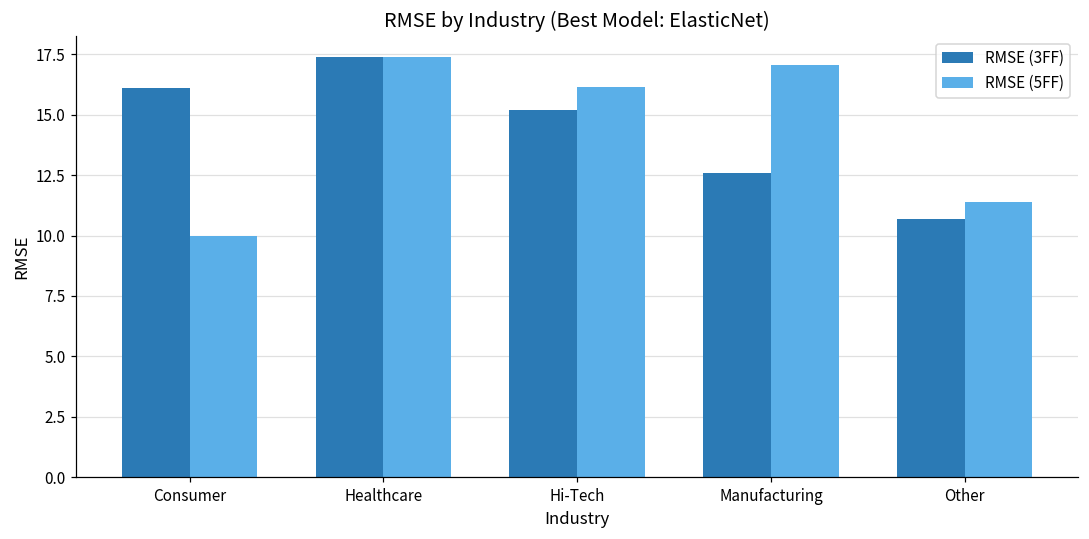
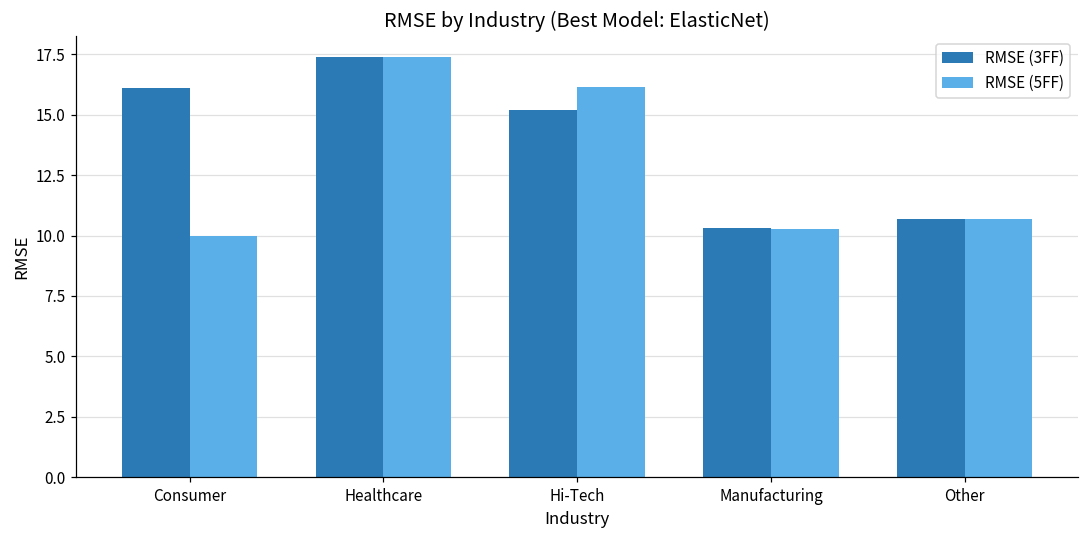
  {
    "RMSE (3FF)": {
      "Consumer": 16.1,
      "Healthcare": 17.4,
      "Hi-Tech": 15.2,
-     "Manufacturing": 12.6,
+     "Manufacturing": 10.3,
      "Other": 10.7
    },
    "RMSE (5FF)": {
      "Consumer": 10.0,
      "Healthcare": 17.4,
      "Hi-Tech": 16.1,
-     "Manufacturing": 17.1,
-     "Other": 11.4
+     "Manufacturing": 10.3,
+     "Other": 10.7
    }
  }
